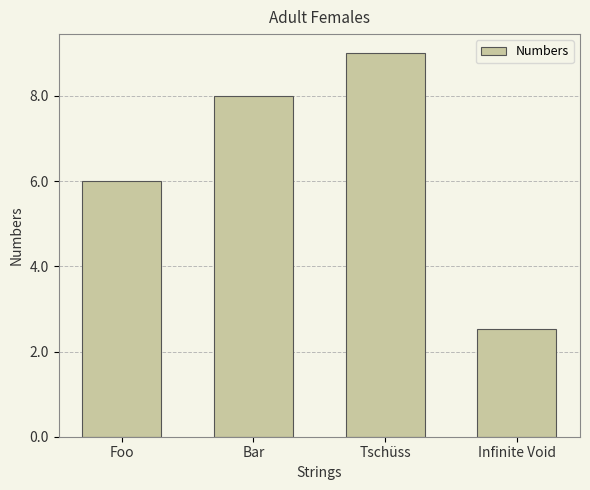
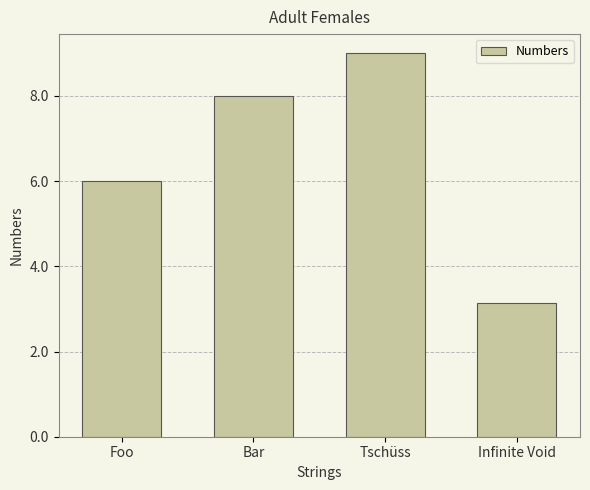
  {
    "Foo": 6.0,
    "Bar": 8.0,
    "Tschüss": 9.0,
-   "Infinite Void": 2.5
+   "Infinite Void": 3.1
  }
